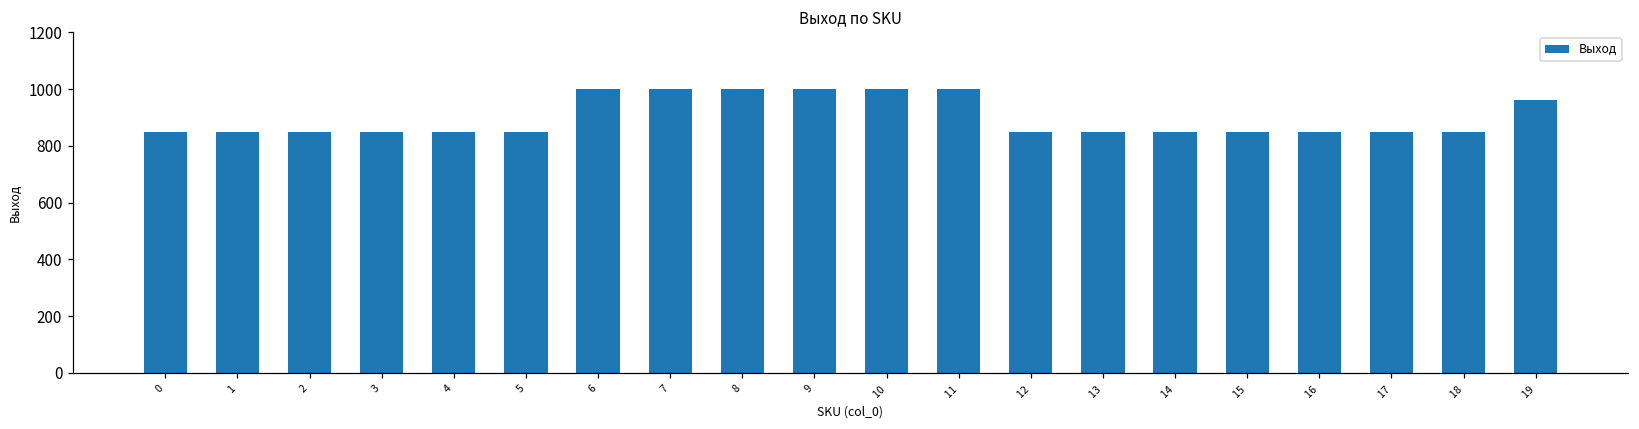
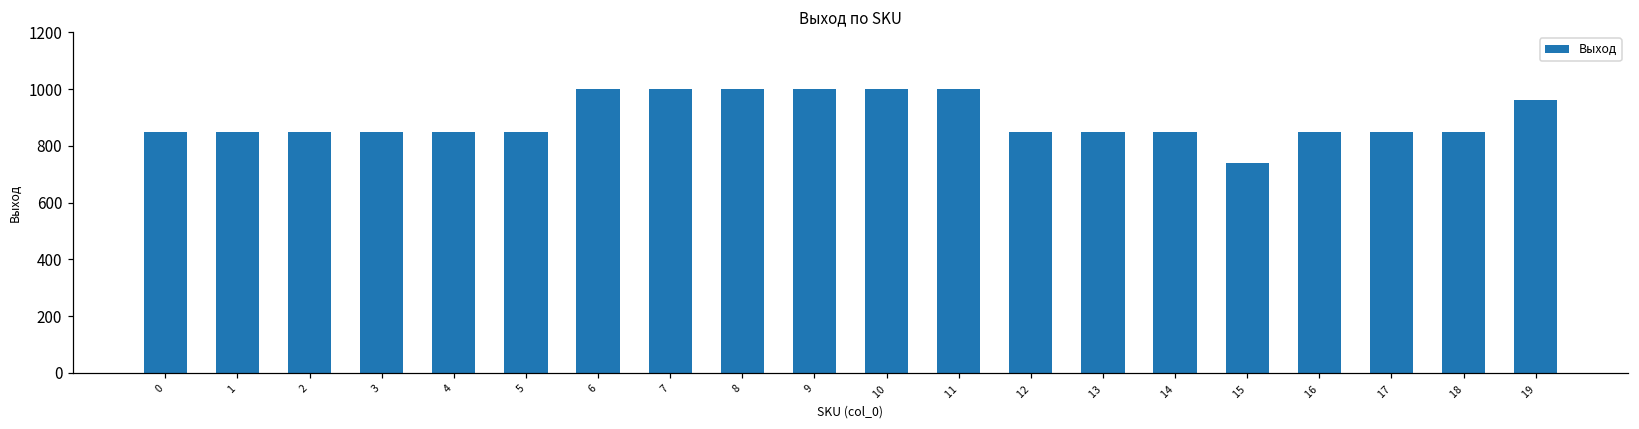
  {
    "0": 850,
    "1": 850,
    "2": 850,
    "3": 850,
    "4": 850,
    "5": 850,
    "6": 1000,
    "7": 1000,
    "8": 1000,
    "9": 1000,
    "10": 1000,
    "11": 1000,
    "12": 850,
    "13": 850,
    "14": 850,
-   "15": 850,
+   "15": 740,
    "16": 850,
    "17": 850,
    "18": 850,
    "19": 960
  }
